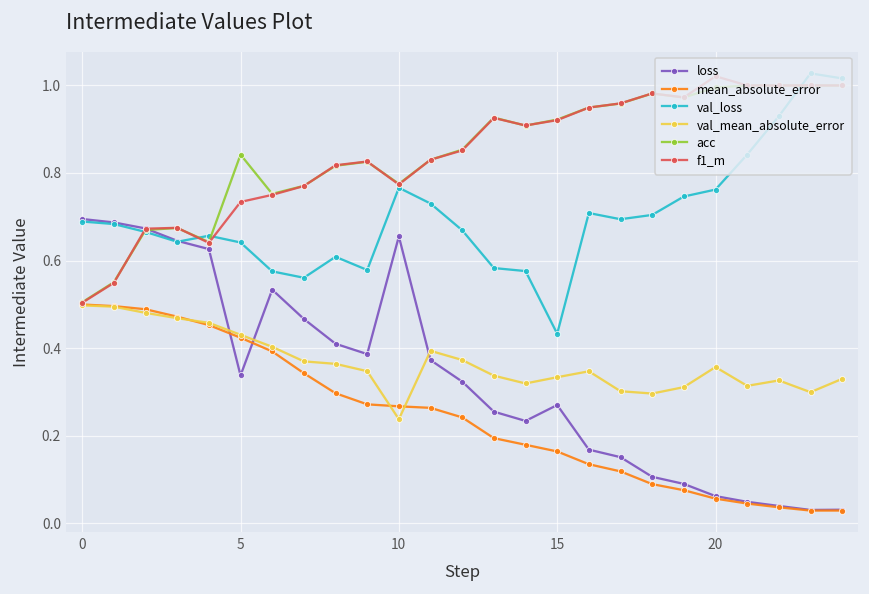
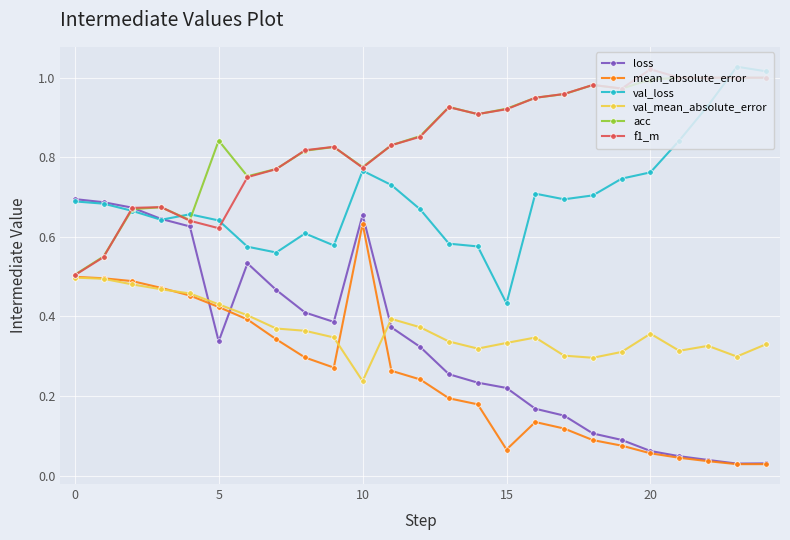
  {
    "loss": {
      "5": 0.34,
      "10": 0.66,
-     "15": 0.27
+     "15": 0.22
    },
    "mean_absolute_error": {
      "5": 0.42,
-     "10": 0.27,
-     "15": 0.16
+     "10": 0.63,
+     "15": 0.07
    },
    "val_loss": {
      "5": 0.64,
      "10": 0.77,
      "15": 0.43,
      "20": 0.76
    },
    "val_mean_absolute_error": {
      "5": 0.43,
      "10": 0.24,
      "15": 0.33,
      "20": 0.36
    },
    "acc": {
      "5": 0.84
    },
    "f1_m": {
-     "5": 0.73
+     "5": 0.62
    }
  }
